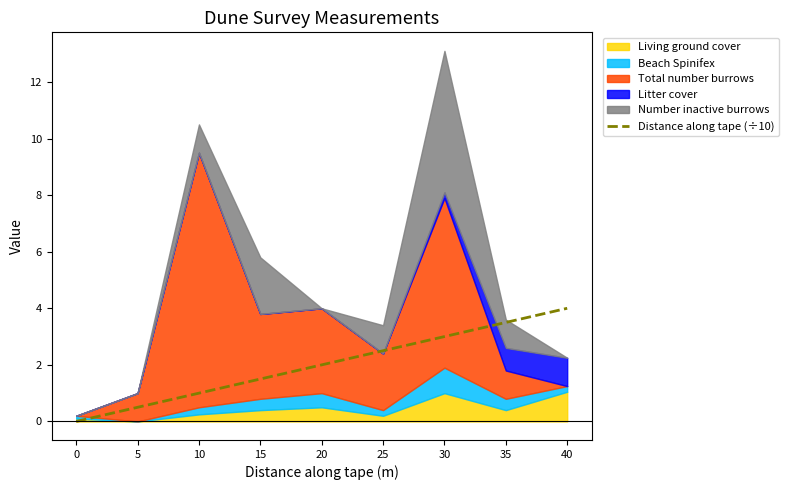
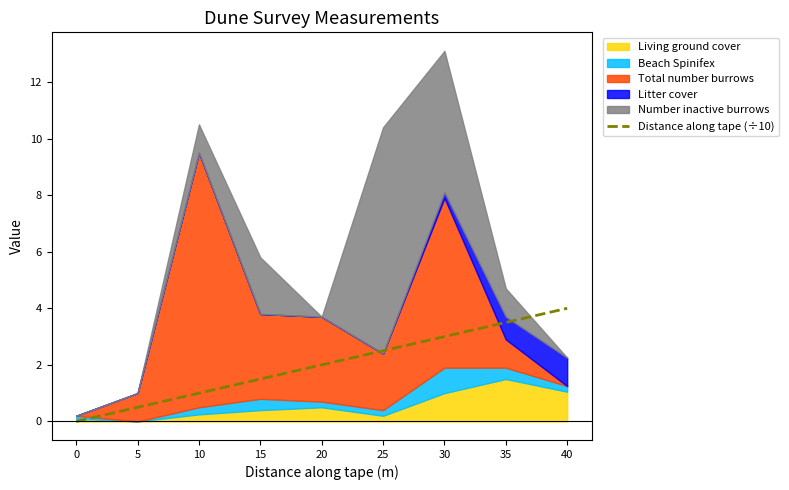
  {
    "Distance along tape (÷10)": {
      "0": 0.0,
      "5": 0.5,
      "10": 1.0,
      "15": 1.5,
      "20": 2.0,
      "25": 2.5,
      "30": 3.0,
      "35": 3.5,
      "40": 4.0
    },
    "Living ground cover": {
      "0": 0.1,
      "10": 0.3,
      "15": 0.4,
      "20": 0.5,
      "25": 0.2,
      "30": 1.0,
-     "35": 0.4,
+     "35": 1.5,
      "40": 1.1
    },
    "Beach Spinifex": {
      "10": 0.3,
      "15": 0.4,
-     "20": 0.5,
+     "20": 0.2,
      "25": 0.2,
      "30": 0.9,
      "35": 0.4
    },
    "Total number burrows": {
      "30": 6.0,
      "35": 1.0
    },
    "Litter cover": {
      "30": 0.2,
      "35": 0.8
    },
    "Number inactive burrows": {
      "10": 1,
      "15": 2,
-     "25": 1,
+     "25": 8,
      "30": 5,
      "35": 1
    }
  }
